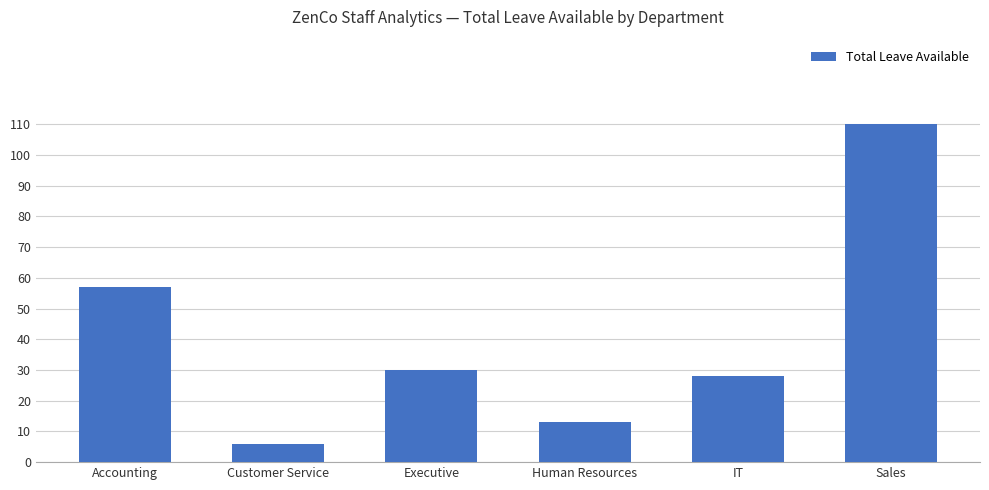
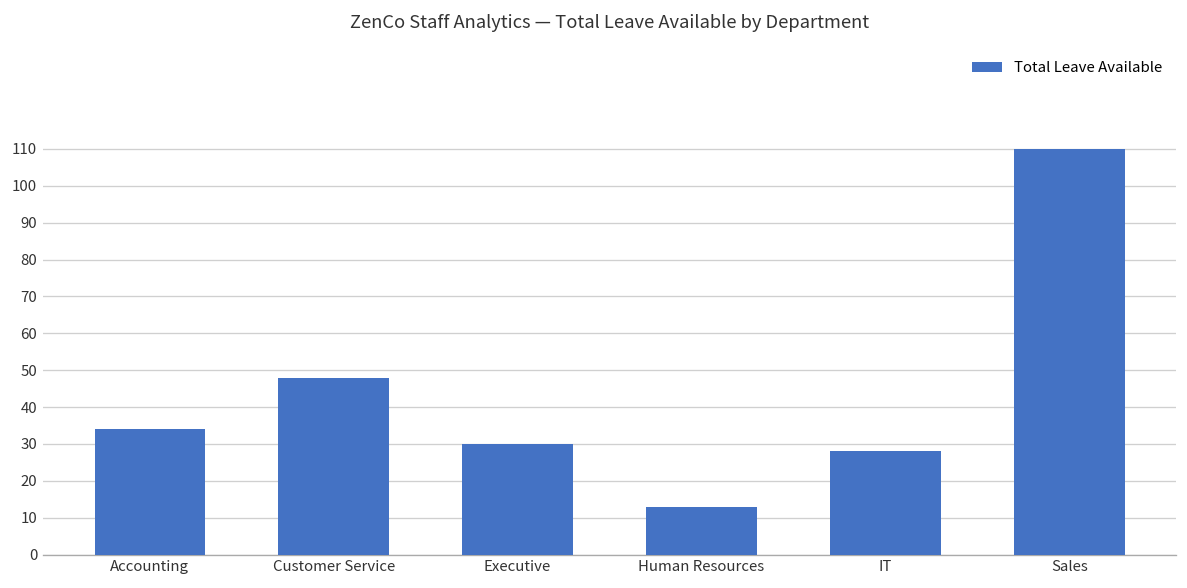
  {
-   "Accounting": 57,
-   "Customer Service": 6,
+   "Accounting": 34,
+   "Customer Service": 48,
    "Executive": 30,
    "Human Resources": 13,
    "IT": 28,
    "Sales": 110
  }
